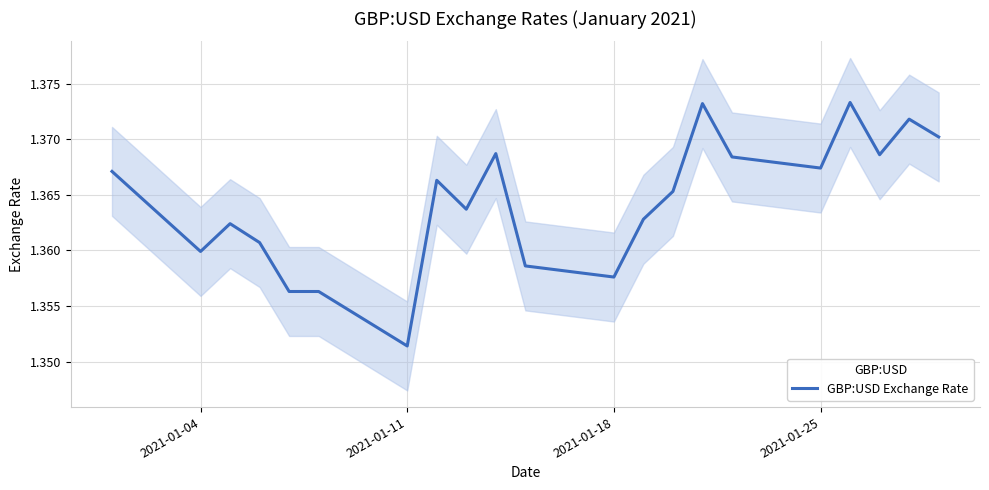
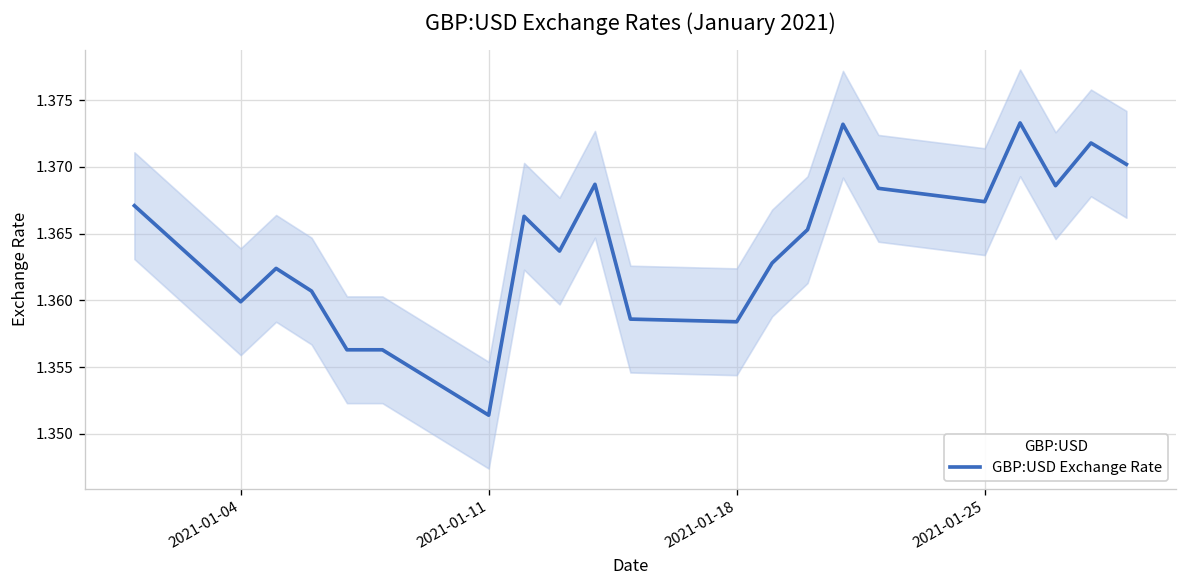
  {
    "GBP:USD Exchange Rate": {
      "2021-01-04": 1.3599,
      "2021-01-11": 1.3514,
-     "2021-01-18": 1.3576,
+     "2021-01-18": 1.3584,
      "2021-01-25": 1.3674
    }
  }
